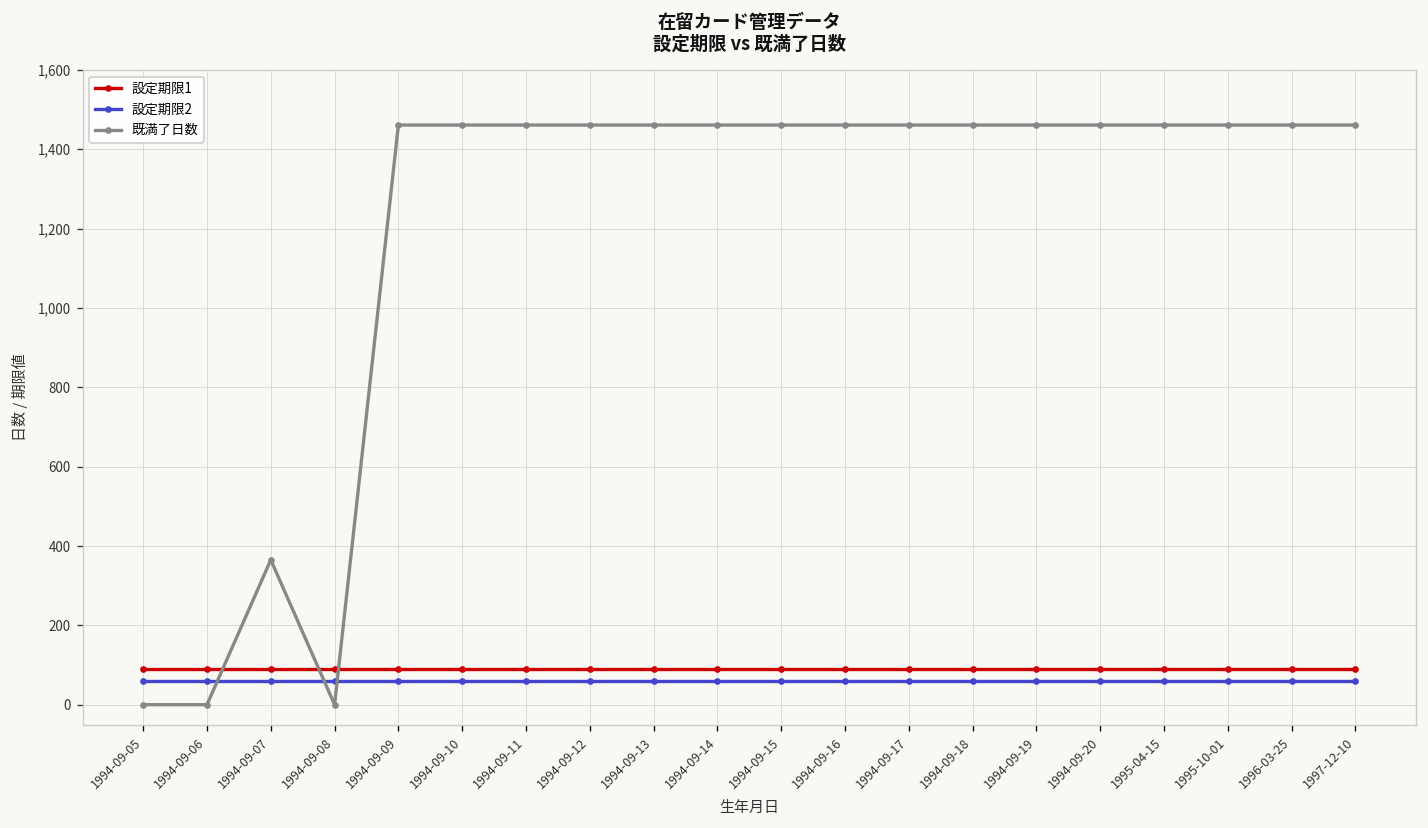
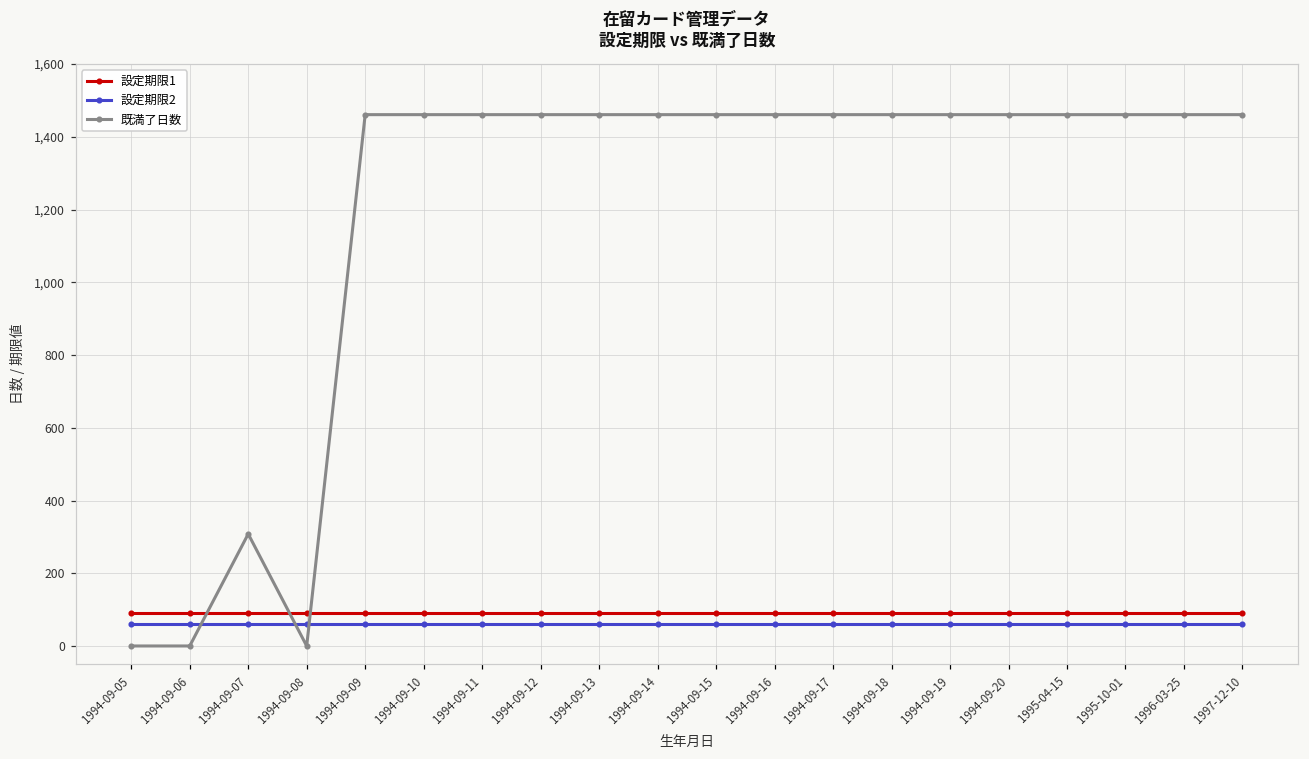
  {
    "設定期限1": {
      "1994-09-05": "90",
      "1994-09-06": "90",
      "1994-09-07": "90",
      "1994-09-08": "90",
      "1994-09-09": "90",
      "1994-09-10": "90",
      "1994-09-11": "90",
      "1994-09-12": "90",
      "1994-09-13": "90",
      "1994-09-14": "90",
      "1994-09-15": "90",
      "1994-09-16": "90",
      "1994-09-17": "90",
      "1994-09-18": "90",
      "1994-09-19": "90",
      "1994-09-20": "90",
      "1995-04-15": "90",
      "1995-10-01": "90",
      "1996-03-25": "90",
      "1997-12-10": "90"
    },
    "設定期限2": {
      "1994-09-05": "60",
      "1994-09-06": "60",
      "1994-09-07": "60",
      "1994-09-08": "60",
      "1994-09-09": "60",
      "1994-09-10": "60",
      "1994-09-11": "60",
      "1994-09-12": "60",
      "1994-09-13": "60",
      "1994-09-14": "60",
      "1994-09-15": "60",
      "1994-09-16": "60",
      "1994-09-17": "60",
      "1994-09-18": "60",
      "1994-09-19": "60",
      "1994-09-20": "60",
      "1995-04-15": "60",
      "1995-10-01": "60",
      "1996-03-25": "60",
      "1997-12-10": "60"
    },
    "既満了日数": {
      "1994-09-05": "0",
      "1994-09-06": "0",
-     "1994-09-07": "370",
+     "1994-09-07": "310",
      "1994-09-08": "0",
      "1994-09-09": "1,460",
      "1994-09-10": "1,460",
      "1994-09-11": "1,460",
      "1994-09-12": "1,460",
      "1994-09-13": "1,460",
      "1994-09-14": "1,460",
      "1994-09-15": "1,460",
      "1994-09-16": "1,460",
      "1994-09-17": "1,460",
      "1994-09-18": "1,460",
      "1994-09-19": "1,460",
      "1994-09-20": "1,460",
      "1995-04-15": "1,460",
      "1995-10-01": "1,460",
      "1996-03-25": "1,460",
      "1997-12-10": "1,460"
    }
  }
